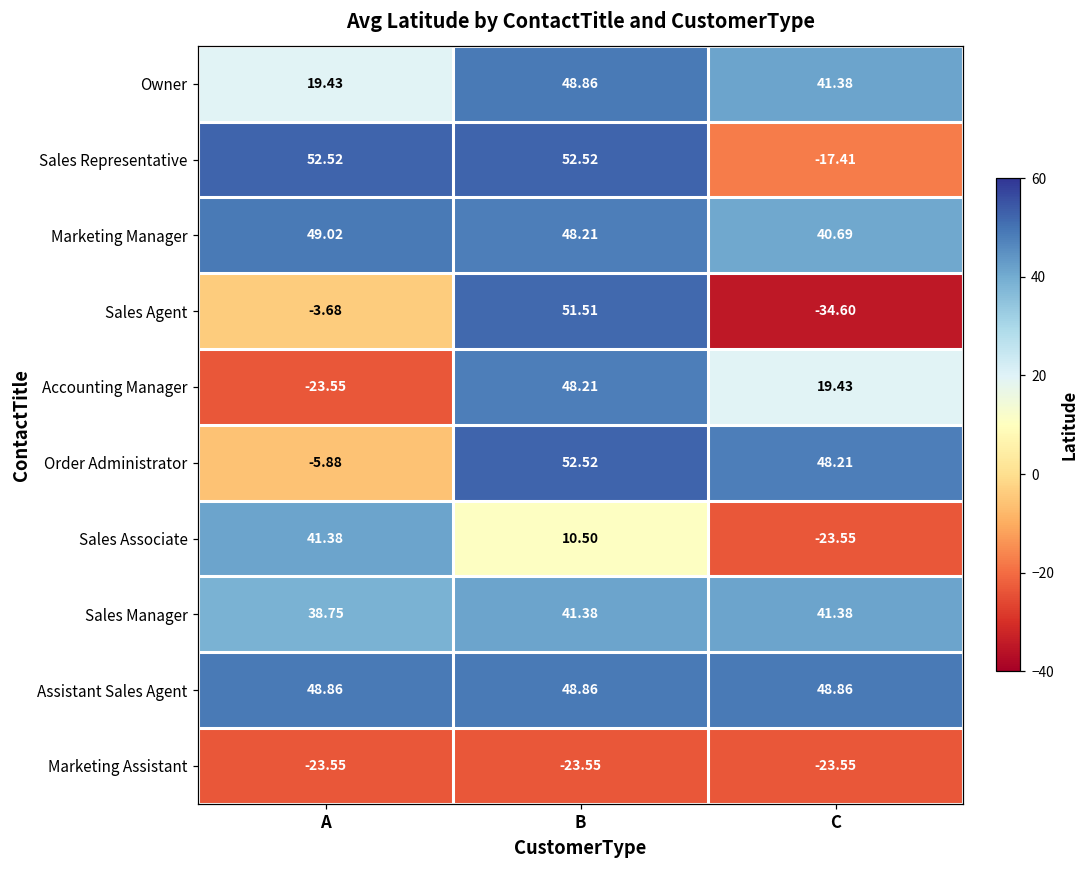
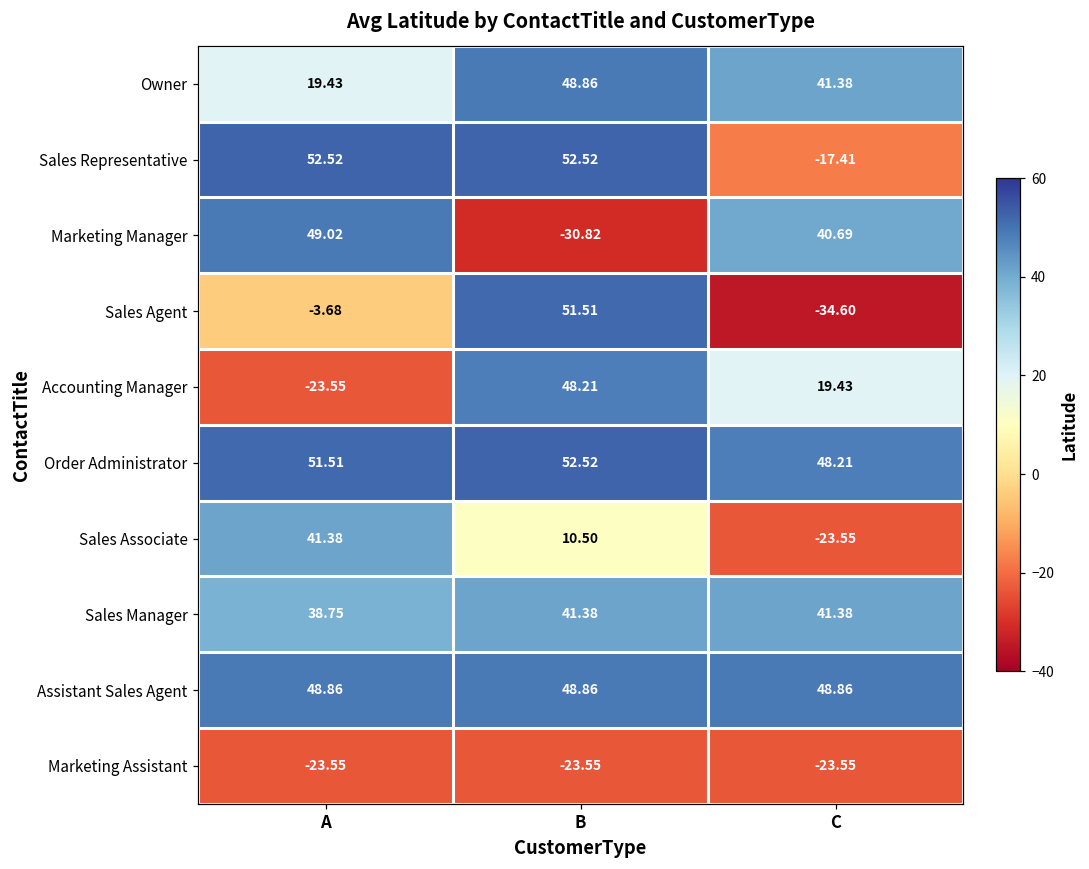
  {
    "Owner": {
      "A": 19.43,
      "B": 48.86,
      "C": 41.38
    },
    "Sales Representative": {
      "A": 52.52,
      "B": 52.52,
      "C": -17.41
    },
    "Marketing Manager": {
      "A": 49.02,
-     "B": 48.21,
+     "B": -30.82,
      "C": 40.69
    },
    "Sales Agent": {
      "A": -3.68,
      "B": 51.51,
      "C": -34.60
    },
    "Accounting Manager": {
      "A": -23.55,
      "B": 48.21,
      "C": 19.43
    },
    "Order Administrator": {
-     "A": -5.88,
+     "A": 51.51,
      "B": 52.52,
      "C": 48.21
    },
    "Sales Associate": {
      "A": 41.38,
      "B": 10.50,
      "C": -23.55
    },
    "Sales Manager": {
      "A": 38.75,
      "B": 41.38,
      "C": 41.38
    },
    "Assistant Sales Agent": {
      "A": 48.86,
      "B": 48.86,
      "C": 48.86
    },
    "Marketing Assistant": {
      "A": -23.55,
      "B": -23.55,
      "C": -23.55
    }
  }
